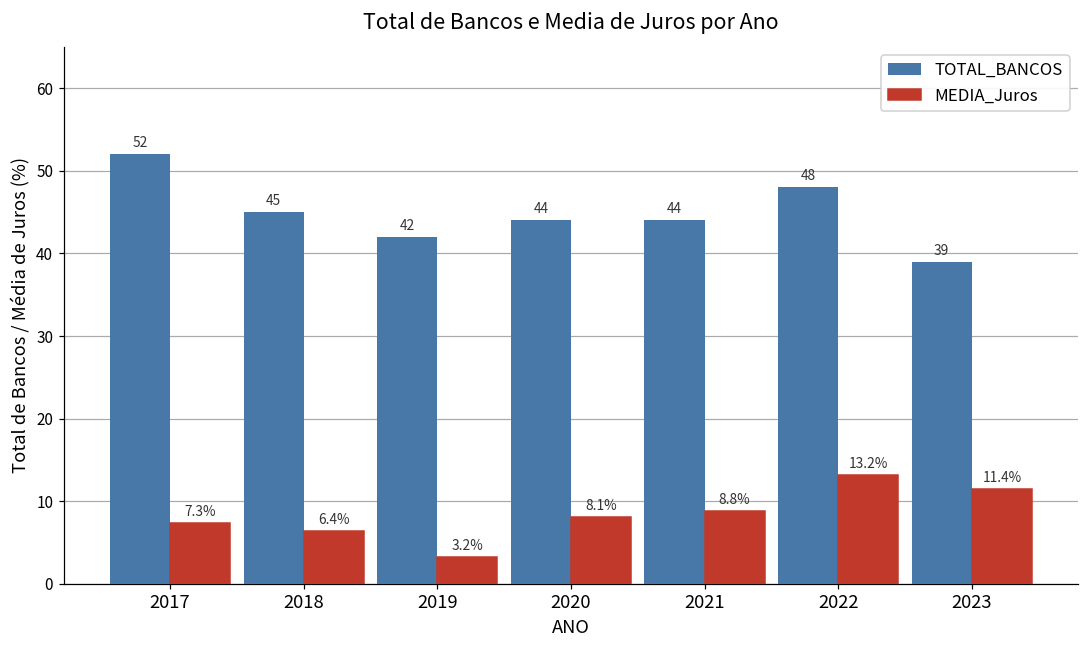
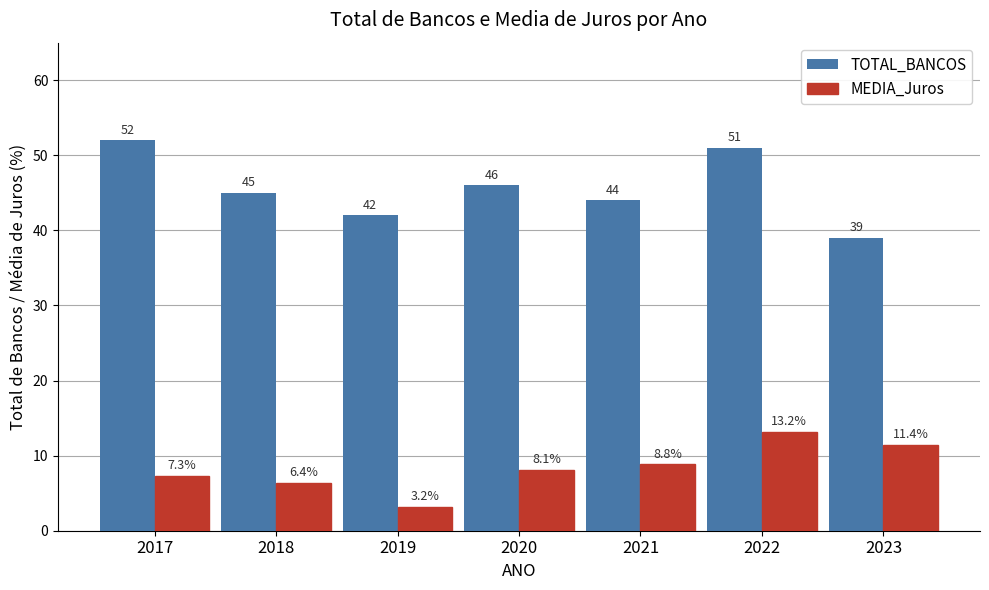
  {
    "TOTAL_BANCOS": {
      "2017": "52",
      "2018": "45",
      "2019": "42",
-     "2020": "44",
+     "2020": "46",
      "2021": "44",
-     "2022": "48",
+     "2022": "51",
      "2023": "39"
    },
    "MEDIA_Juros": {
      "2017": "7.3%",
      "2018": "6.4%",
      "2019": "3.2%",
      "2020": "8.1%",
      "2021": "8.8%",
      "2022": "13.2%",
      "2023": "11.4%"
    }
  }
